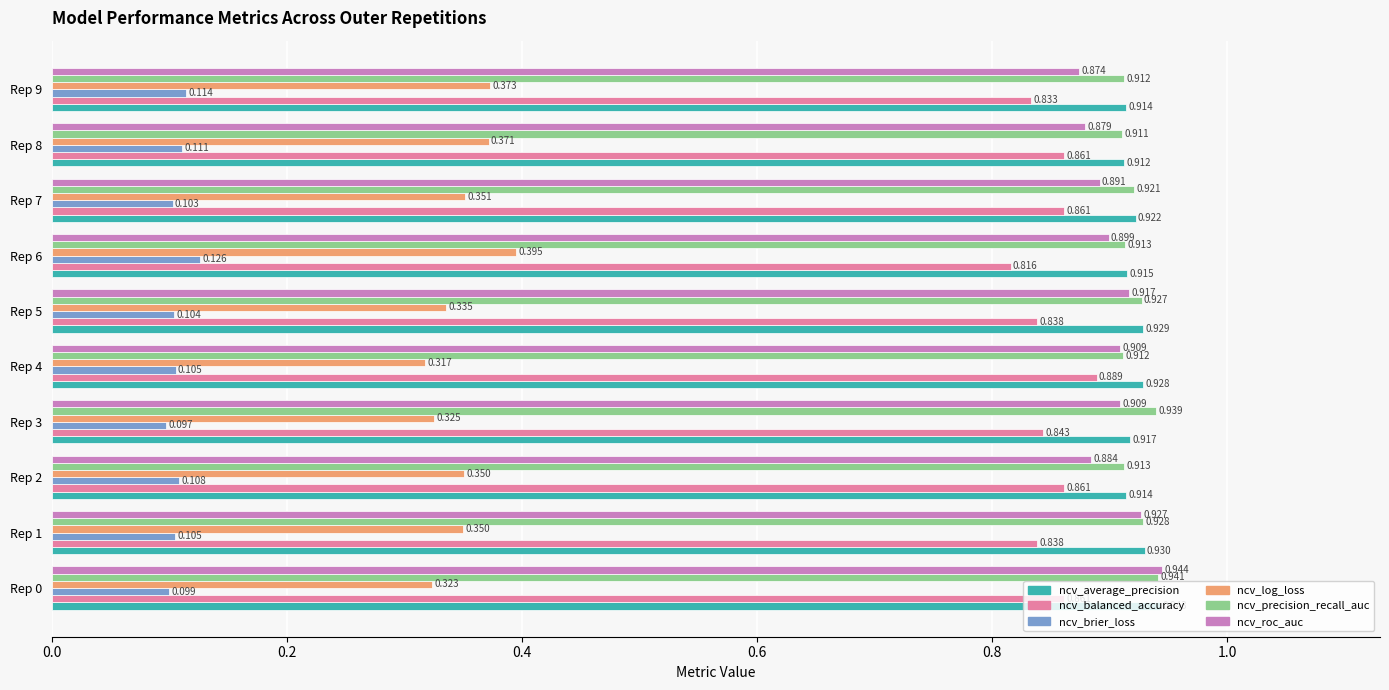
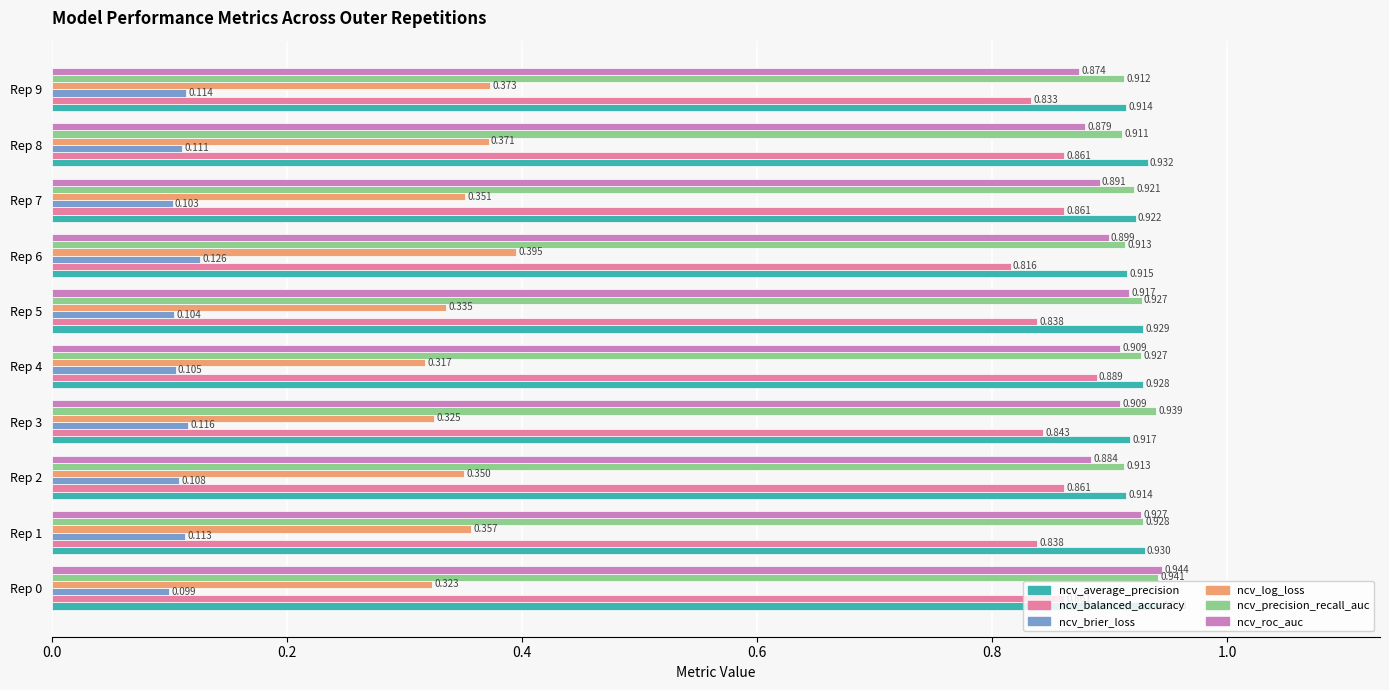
  {
    "ncv_average_precision": {
      "Rep 9": 0.914,
-     "Rep 8": 0.912,
+     "Rep 8": 0.932,
      "Rep 7": 0.922,
      "Rep 6": 0.915,
      "Rep 5": 0.929,
      "Rep 4": 0.928,
      "Rep 3": 0.917,
      "Rep 2": 0.914,
      "Rep 1": 0.930
    },
    "ncv_brier_loss": {
      "Rep 9": 0.114,
      "Rep 8": 0.111,
      "Rep 7": 0.103,
      "Rep 6": 0.126,
      "Rep 5": 0.104,
      "Rep 4": 0.105,
-     "Rep 3": 0.097,
+     "Rep 3": 0.116,
      "Rep 2": 0.108,
-     "Rep 1": 0.105,
+     "Rep 1": 0.113,
      "Rep 0": 0.099
    },
    "ncv_log_loss": {
      "Rep 9": 0.373,
      "Rep 8": 0.371,
      "Rep 7": 0.351,
      "Rep 6": 0.395,
      "Rep 5": 0.335,
      "Rep 4": 0.317,
      "Rep 3": 0.325,
      "Rep 2": 0.350,
-     "Rep 1": 0.350,
+     "Rep 1": 0.357,
      "Rep 0": 0.323
    },
    "ncv_precision_recall_auc": {
      "Rep 9": 0.912,
      "Rep 8": 0.911,
      "Rep 7": 0.921,
      "Rep 6": 0.913,
      "Rep 5": 0.927,
-     "Rep 4": 0.912,
+     "Rep 4": 0.927,
      "Rep 3": 0.939,
      "Rep 2": 0.913
    }
  }
